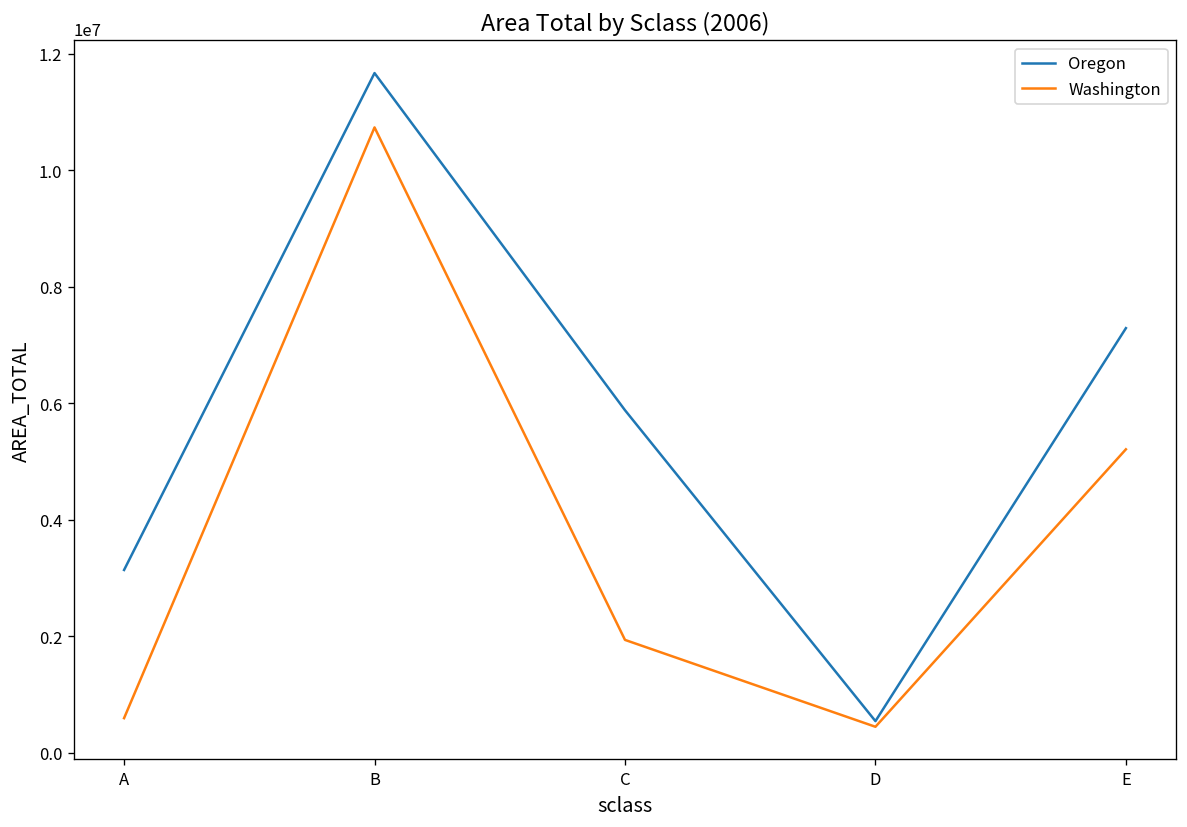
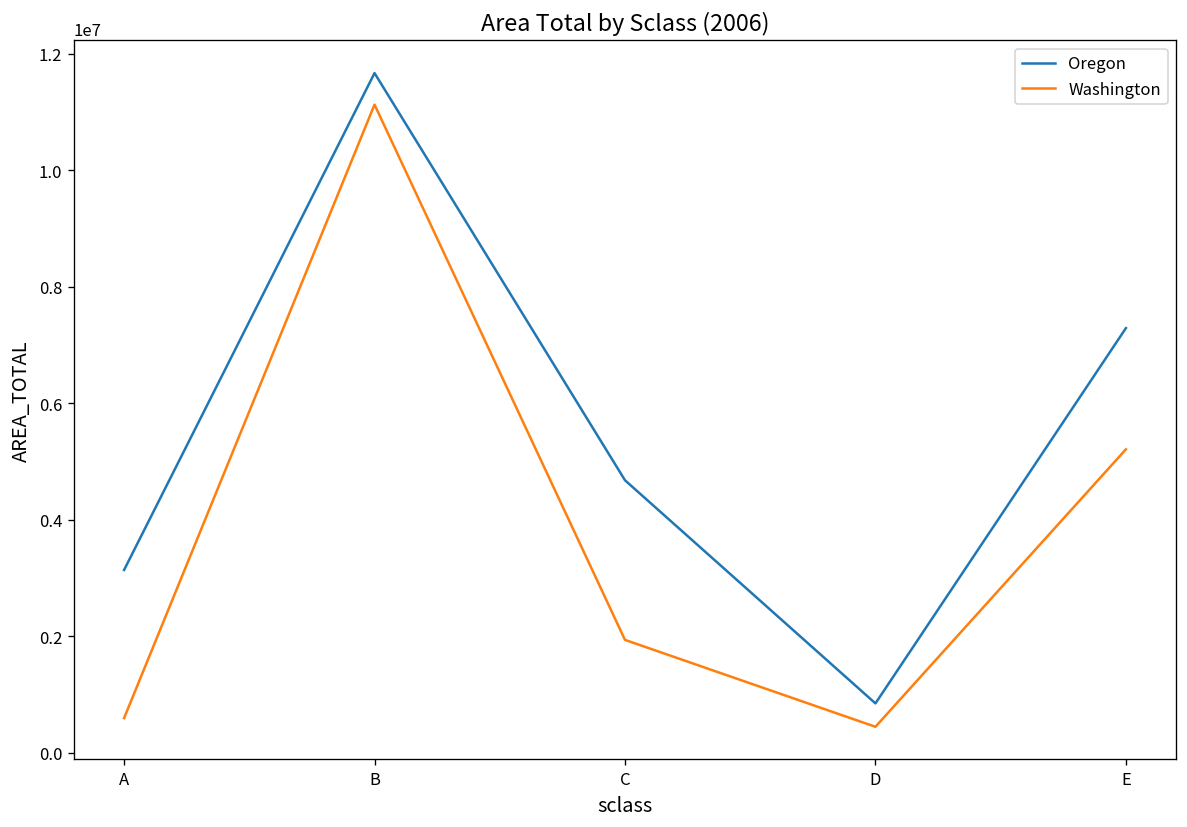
  {
    "Oregon": {
      "A": 3100000,
      "B": 11700000,
-     "C": 5900000,
-     "D": 500000,
+     "C": 4700000,
+     "D": 900000,
      "E": 7300000
    },
    "Washington": {
      "A": 600000,
-     "B": 10700000,
+     "B": 11100000,
      "C": 1900000,
      "D": 400000,
      "E": 5200000
    }
  }
